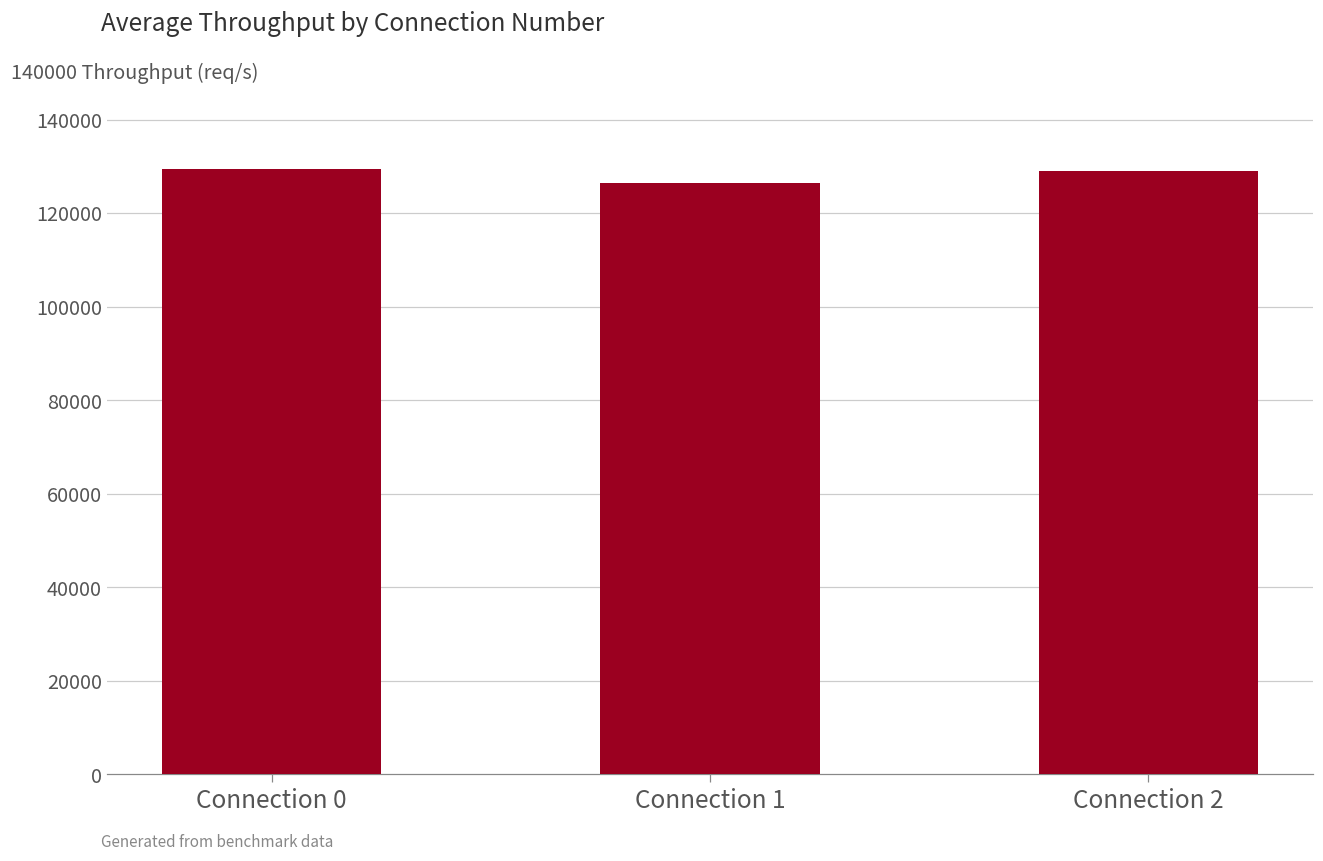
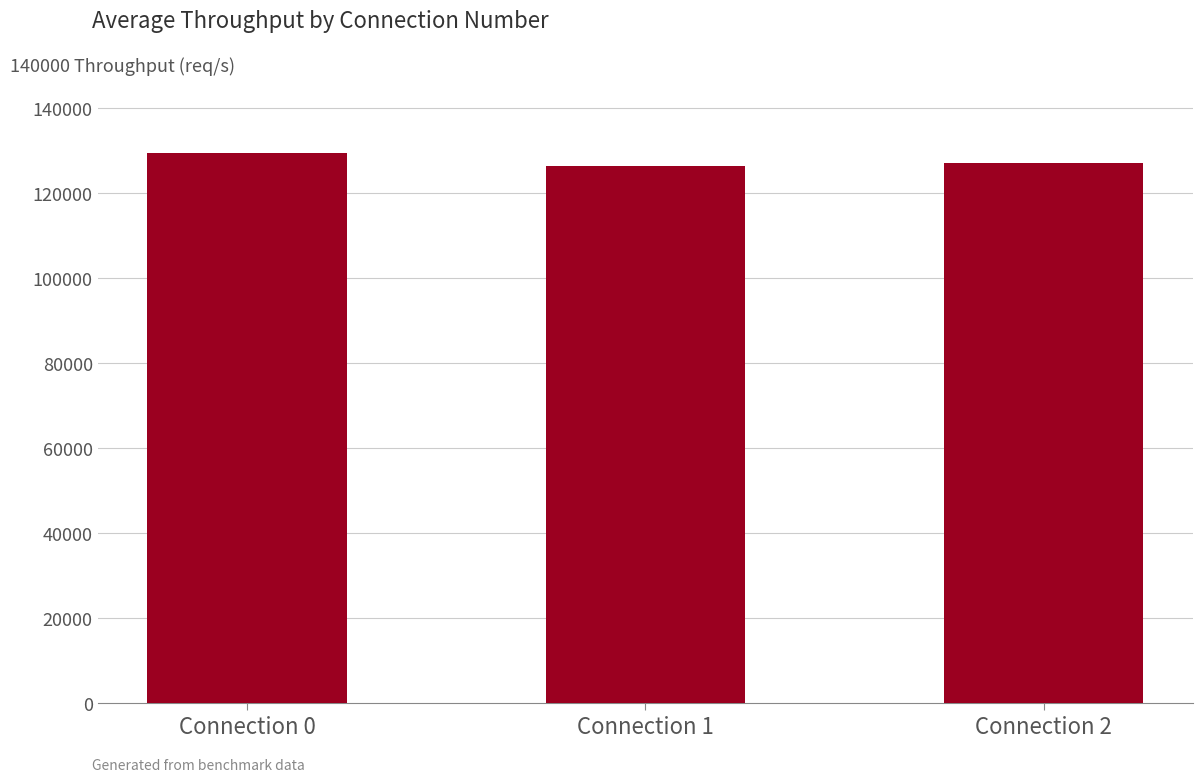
  {
    "Connection 0": 129000,
    "Connection 1": 126000,
-   "Connection 2": 129000
+   "Connection 2": 127000
  }
